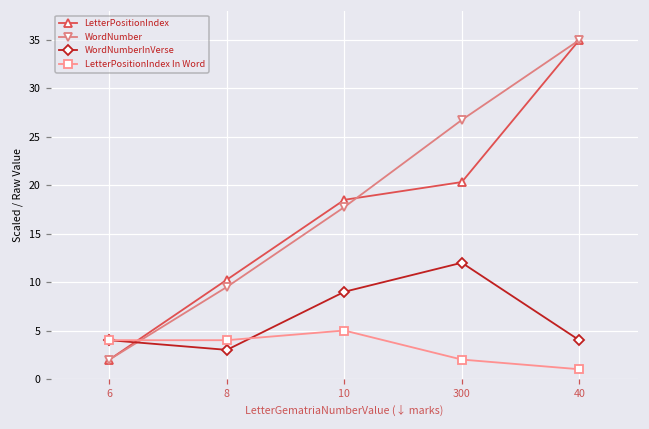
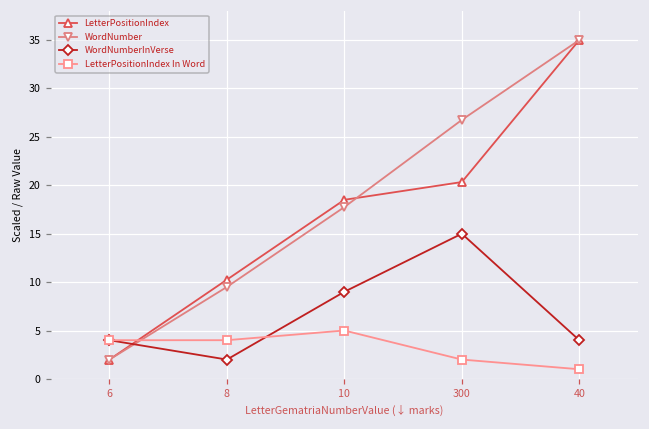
  {
    "LetterPositionIndex": {
      "8": 10,
      "10": 19,
      "300": 20
    },
    "WordNumberInVerse": {
-     "8": 3,
+     "8": 2,
      "10": 9,
-     "300": 12,
+     "300": 15,
      "40": 4
    }
  }
